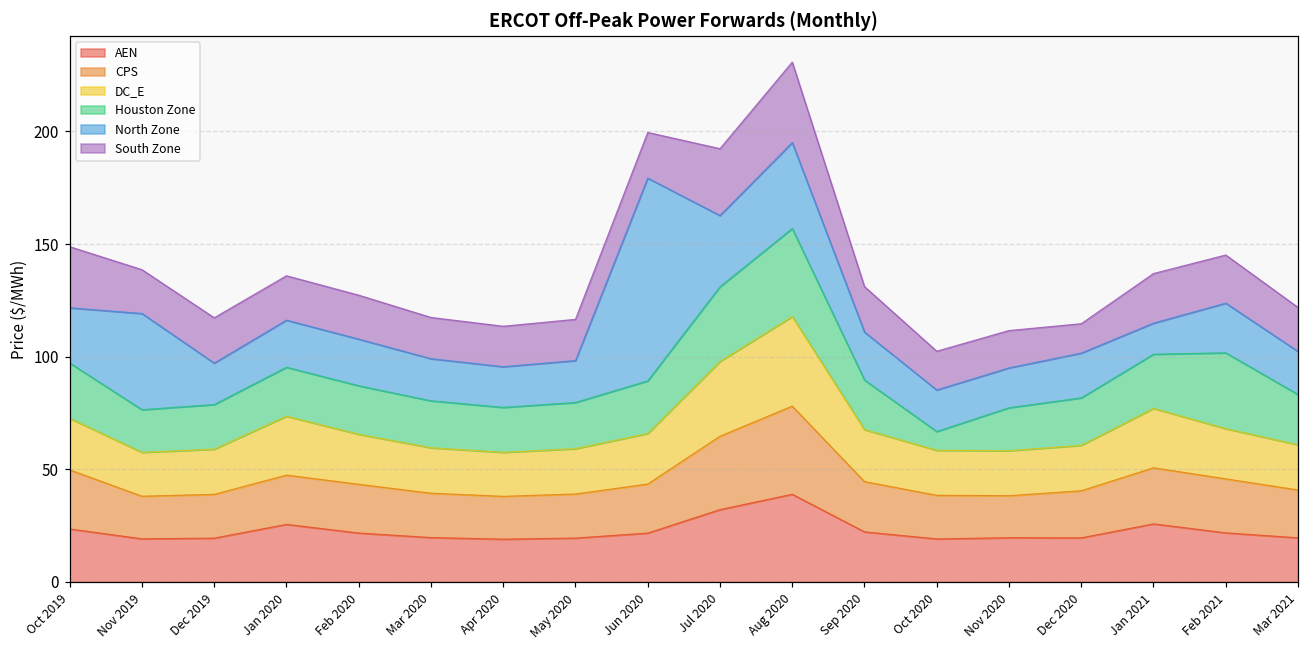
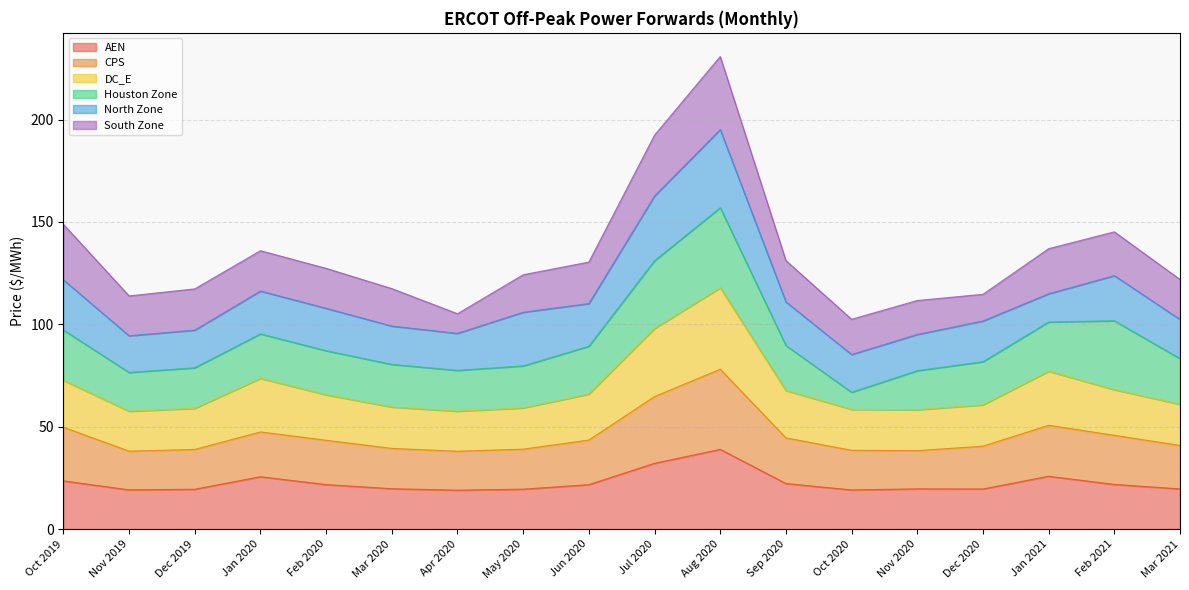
  {
    "Houston Zone": {
      "Oct 2019": 25,
      "Nov 2019": 19,
      "Dec 2019": 20,
      "Jan 2020": 22,
      "Feb 2020": 22,
      "Mar 2020": 21,
      "Apr 2020": 20,
      "May 2020": 21,
      "Jun 2020": 23,
      "Jul 2020": 33,
      "Aug 2020": 39,
      "Sep 2020": 22,
      "Oct 2020": 8,
      "Nov 2020": 19,
      "Dec 2020": 21,
      "Jan 2021": 24,
      "Feb 2021": 34,
      "Mar 2021": 22
    },
    "North Zone": {
      "Oct 2019": 24,
-     "Nov 2019": 43,
+     "Nov 2019": 18,
      "Dec 2019": 18,
      "Jan 2020": 21,
      "Feb 2020": 21,
      "Mar 2020": 19,
      "Apr 2020": 18,
-     "May 2020": 19,
-     "Jun 2020": 90,
+     "May 2020": 26,
+     "Jun 2020": 21,
      "Jul 2020": 32,
      "Aug 2020": 38,
      "Sep 2020": 21,
      "Oct 2020": 18,
      "Nov 2020": 18,
      "Dec 2020": 20,
      "Jan 2021": 14,
      "Feb 2021": 22,
      "Mar 2021": 19
    },
    "South Zone": {
      "Oct 2019": 27,
      "Nov 2019": 19,
      "Dec 2019": 20,
      "Jan 2020": 20,
      "Feb 2020": 20,
      "Mar 2020": 18,
-     "Apr 2020": 18,
+     "Apr 2020": 10,
      "May 2020": 18,
      "Jun 2020": 20,
      "Jul 2020": 30,
      "Aug 2020": 36,
      "Sep 2020": 20,
      "Oct 2020": 17,
      "Nov 2020": 17,
      "Dec 2020": 13,
      "Jan 2021": 22,
      "Feb 2021": 21,
      "Mar 2021": 20
    }
  }
